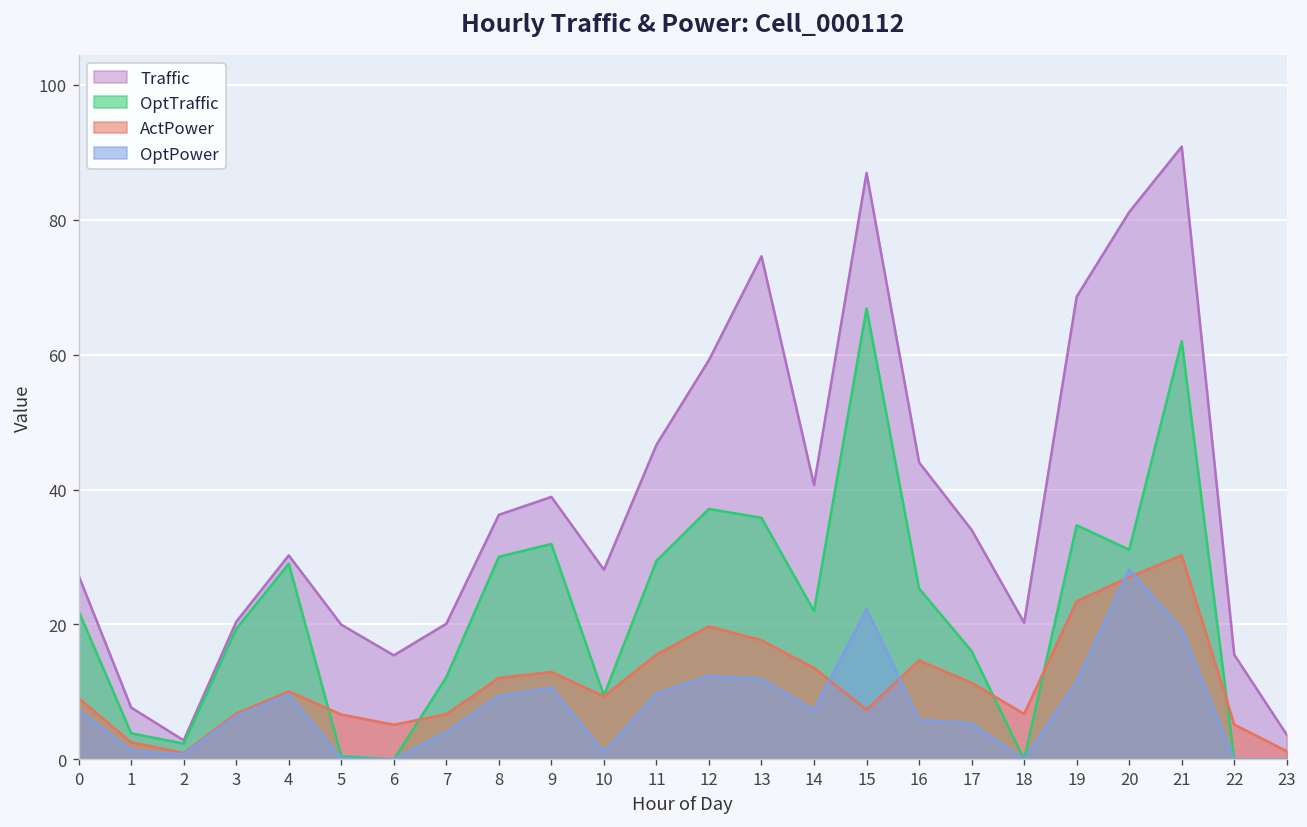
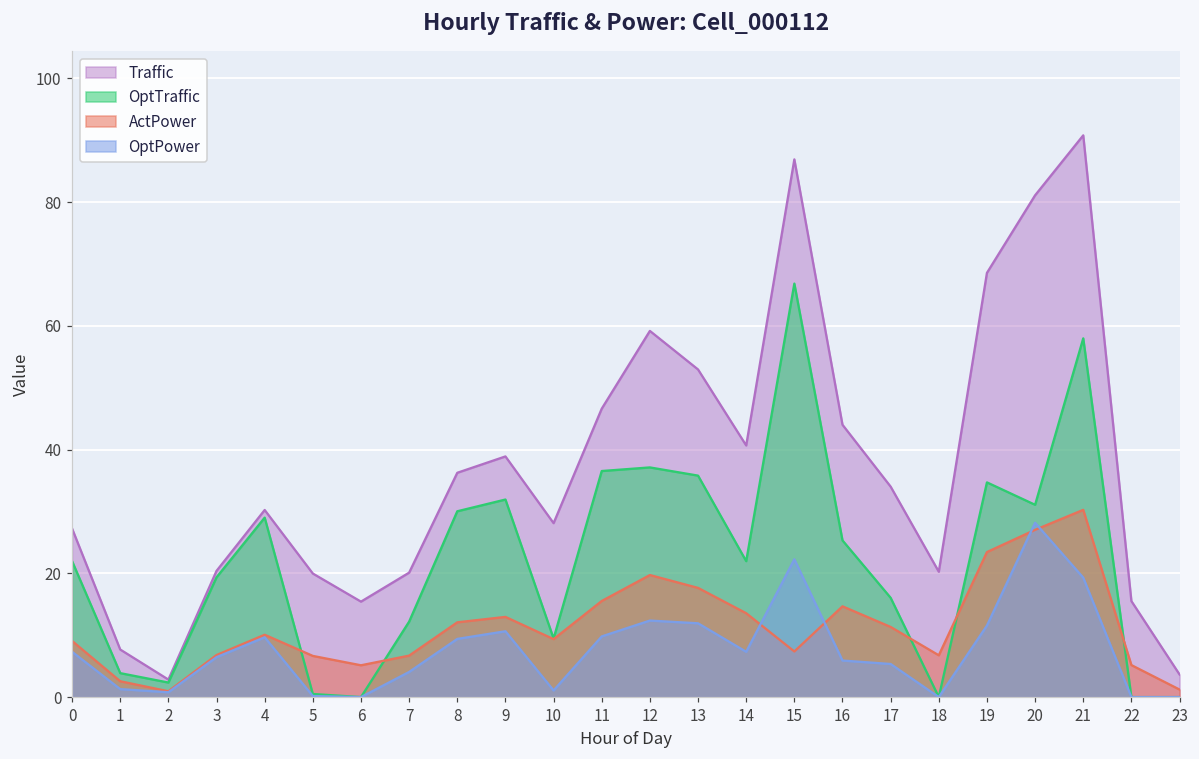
  {
    "Traffic": {
      "0": 27,
      "1": 8,
      "2": 3,
      "3": 20,
      "4": 30,
      "5": 20,
      "6": 15,
      "7": 20,
      "8": 36,
      "9": 39,
      "10": 28,
      "11": 47,
      "12": 59,
-     "13": 75,
+     "13": 53,
      "14": 41,
      "15": 87,
      "16": 44,
      "17": 34,
      "18": 20,
      "19": 69,
      "20": 81,
      "21": 91,
      "22": 16,
      "23": 4
    },
    "OptTraffic": {
      "0": 22,
      "1": 4,
      "2": 2,
      "3": 19,
      "4": 29,
      "7": 12,
      "8": 30,
      "9": 32,
-     "11": 29,
+     "11": 37,
      "12": 37,
      "13": 36,
      "14": 22,
      "15": 67,
      "16": 25,
      "17": 16,
      "19": 35,
      "20": 31,
-     "21": 62
+     "21": 58
    },
    "ActPower": {
      "0": 9,
      "1": 3,
      "5": 7,
      "6": 5,
      "7": 7,
      "8": 12,
      "9": 13,
      "11": 16,
      "12": 20,
      "13": 18,
      "14": 14,
      "15": 7,
      "16": 15,
      "17": 11,
      "18": 7,
      "19": 23,
      "20": 27,
      "21": 30,
      "22": 5,
      "23": 1
    },
    "OptPower": {
      "0": 7,
      "1": 1,
      "7": 4,
      "8": 9,
      "9": 11,
      "10": 1,
      "11": 10,
      "12": 12,
      "13": 12,
      "14": 7,
      "15": 22,
      "16": 6,
      "17": 5,
      "19": 12,
      "20": 28,
      "21": 19
    }
  }
